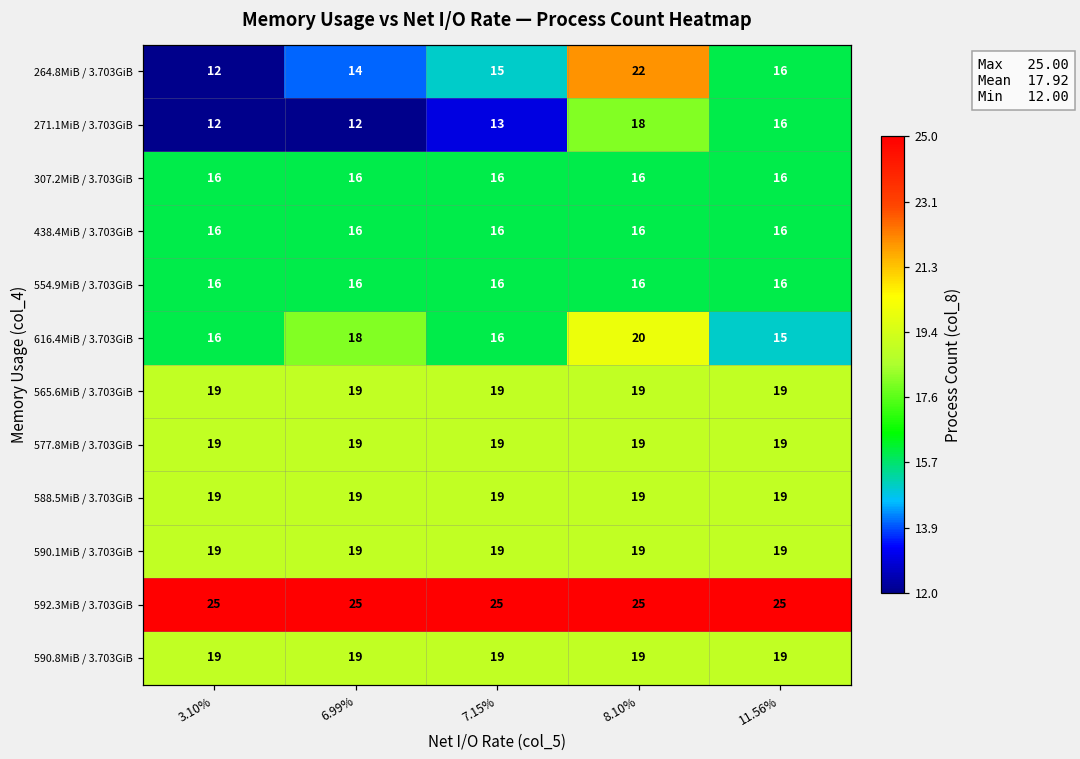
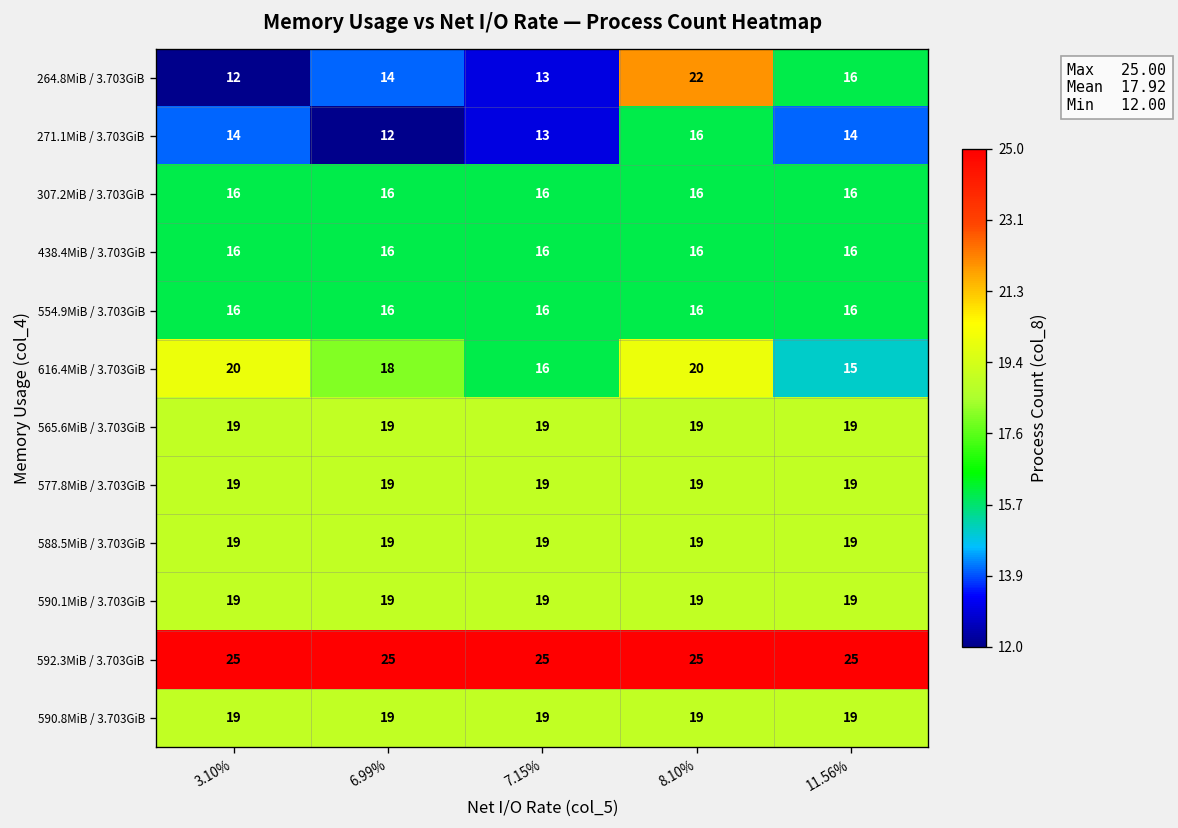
  {
    "264.8MiB / 3.703GiB": {
      "3.10%": 12,
      "6.99%": 14,
-     "7.15%": 15,
+     "7.15%": 13,
      "8.10%": 22,
      "11.56%": 16
    },
    "271.1MiB / 3.703GiB": {
-     "3.10%": 12,
+     "3.10%": 14,
      "6.99%": 12,
      "7.15%": 13,
-     "8.10%": 18,
-     "11.56%": 16
+     "8.10%": 16,
+     "11.56%": 14
    },
    "307.2MiB / 3.703GiB": {
      "3.10%": 16,
      "6.99%": 16,
      "7.15%": 16,
      "8.10%": 16,
      "11.56%": 16
    },
    "438.4MiB / 3.703GiB": {
      "3.10%": 16,
      "6.99%": 16,
      "7.15%": 16,
      "8.10%": 16,
      "11.56%": 16
    },
    "554.9MiB / 3.703GiB": {
      "3.10%": 16,
      "6.99%": 16,
      "7.15%": 16,
      "8.10%": 16,
      "11.56%": 16
    },
    "616.4MiB / 3.703GiB": {
-     "3.10%": 16,
+     "3.10%": 20,
      "6.99%": 18,
      "7.15%": 16,
      "8.10%": 20,
      "11.56%": 15
    },
    "565.6MiB / 3.703GiB": {
      "3.10%": 19,
      "6.99%": 19,
      "7.15%": 19,
      "8.10%": 19,
      "11.56%": 19
    },
    "577.8MiB / 3.703GiB": {
      "3.10%": 19,
      "6.99%": 19,
      "7.15%": 19,
      "8.10%": 19,
      "11.56%": 19
    },
    "588.5MiB / 3.703GiB": {
      "3.10%": 19,
      "6.99%": 19,
      "7.15%": 19,
      "8.10%": 19,
      "11.56%": 19
    },
    "590.1MiB / 3.703GiB": {
      "3.10%": 19,
      "6.99%": 19,
      "7.15%": 19,
      "8.10%": 19,
      "11.56%": 19
    },
    "592.3MiB / 3.703GiB": {
      "3.10%": 25,
      "6.99%": 25,
      "7.15%": 25,
      "8.10%": 25,
      "11.56%": 25
    },
    "590.8MiB / 3.703GiB": {
      "3.10%": 19,
      "6.99%": 19,
      "7.15%": 19,
      "8.10%": 19,
      "11.56%": 19
    }
  }
